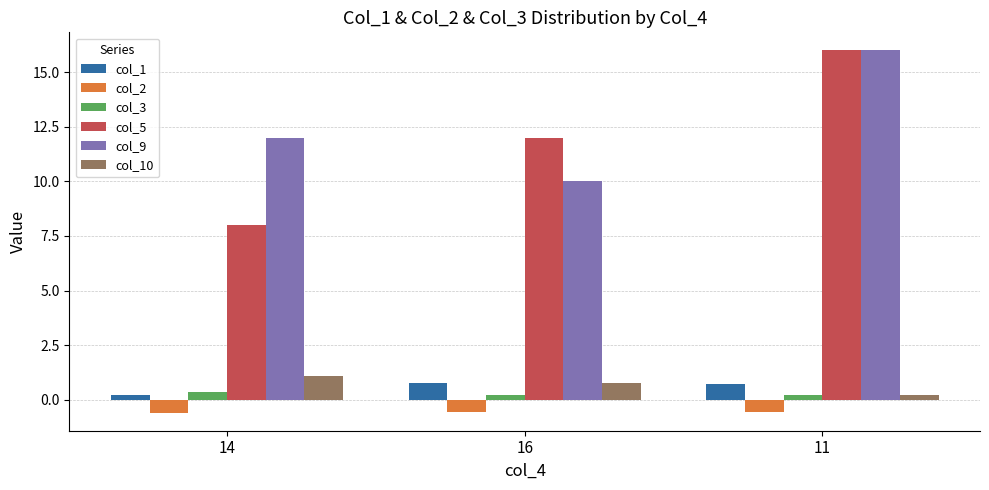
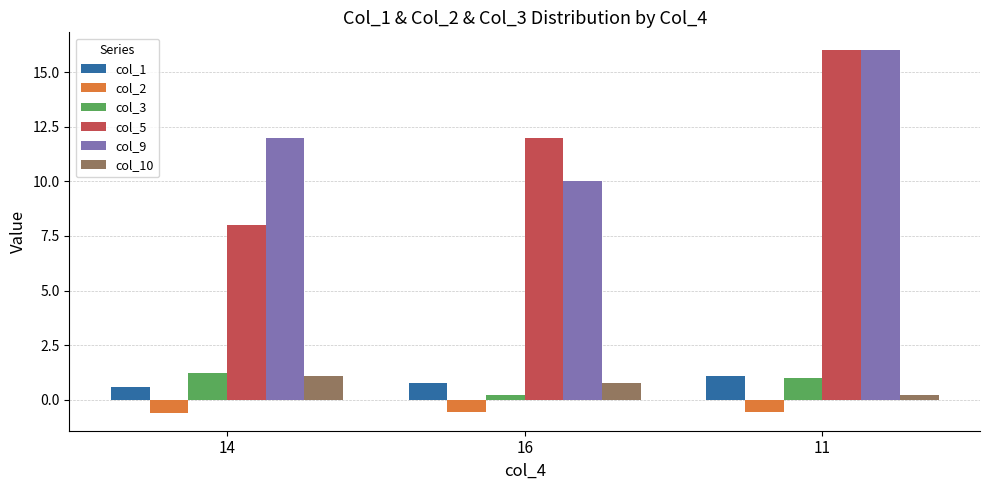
  {
    "col_1": {
-     "14": 0.2,
+     "14": 0.6,
      "16": 0.7,
-     "11": 0.7
+     "11": 1.1
    },
    "col_3": {
-     "14": 0.4,
+     "14": 1.2,
      "16": 0.2,
-     "11": 0.2
+     "11": 1.0
    },
    "col_9": {
      "14": 12.0,
      "16": 10.0,
      "11": 16.0
    },
    "col_10": {
      "14": 1.1,
      "16": 0.8,
      "11": 0.2
    }
  }
